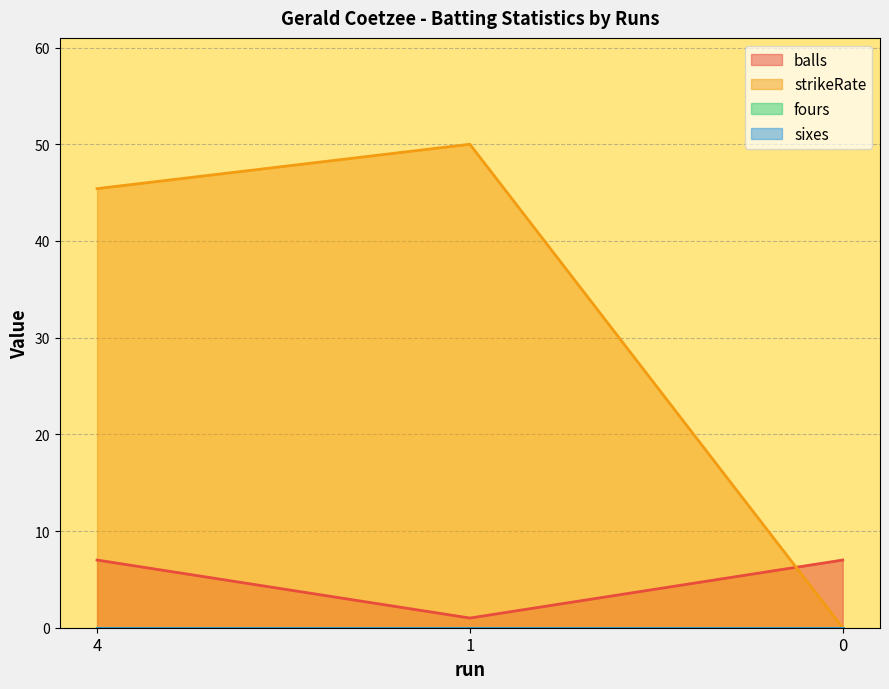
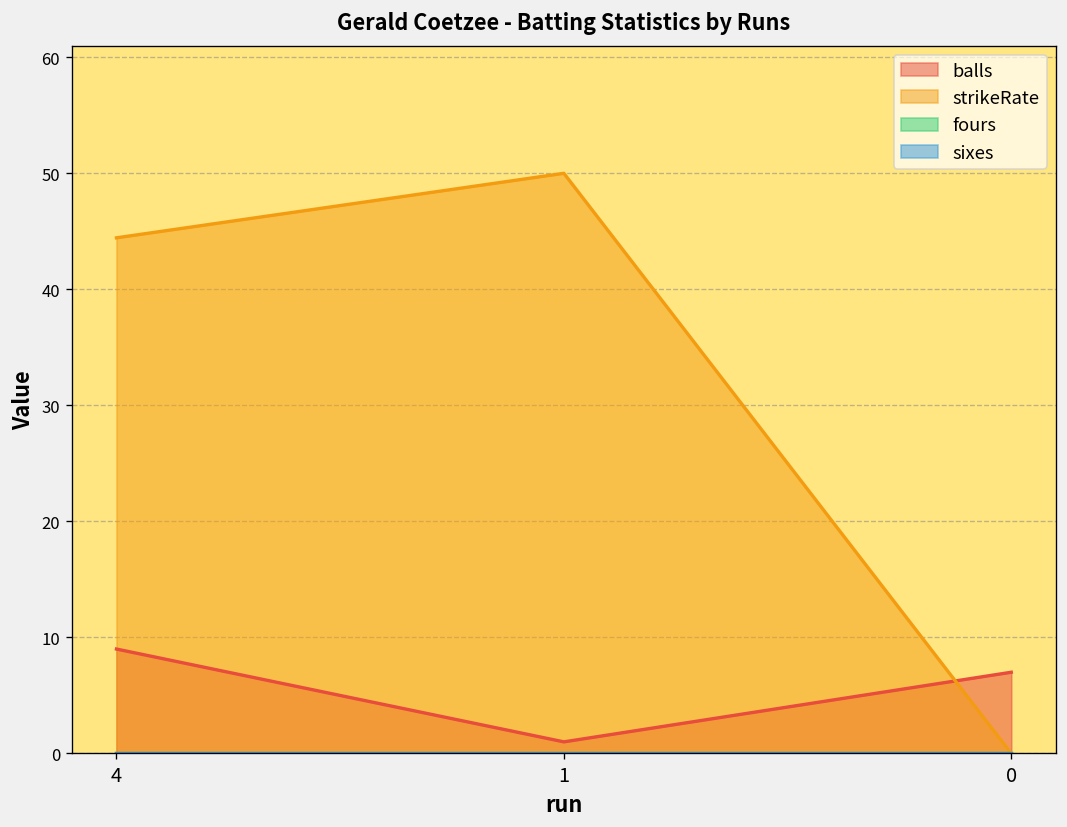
  {
    "balls": {
-     "4": 7,
+     "4": 9,
      "1": 1,
      "0": 7
    },
    "strikeRate": {
-     "4": 45,
+     "4": 44,
      "1": 50
    },
    "sixes": {
      "4": 0,
      "1": 0
    }
  }
